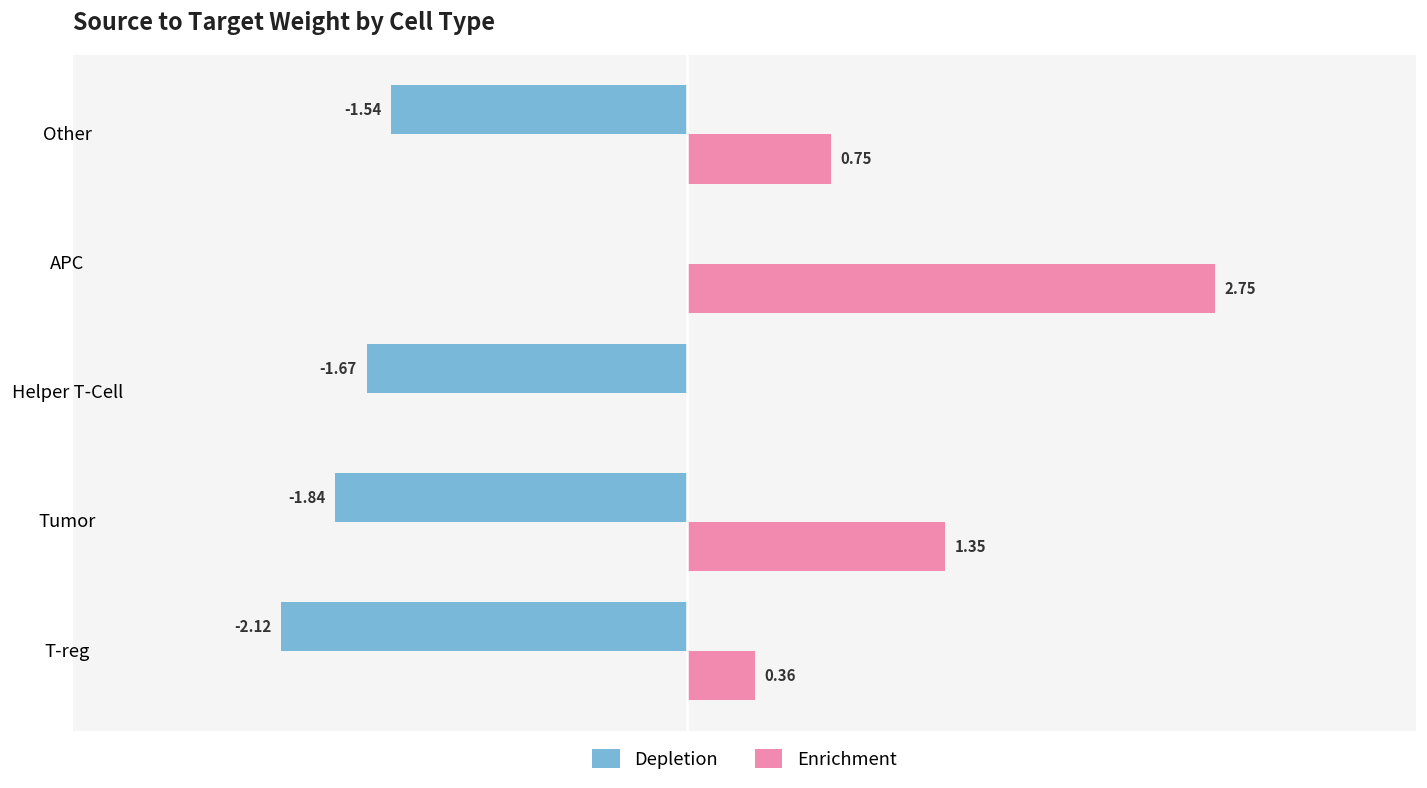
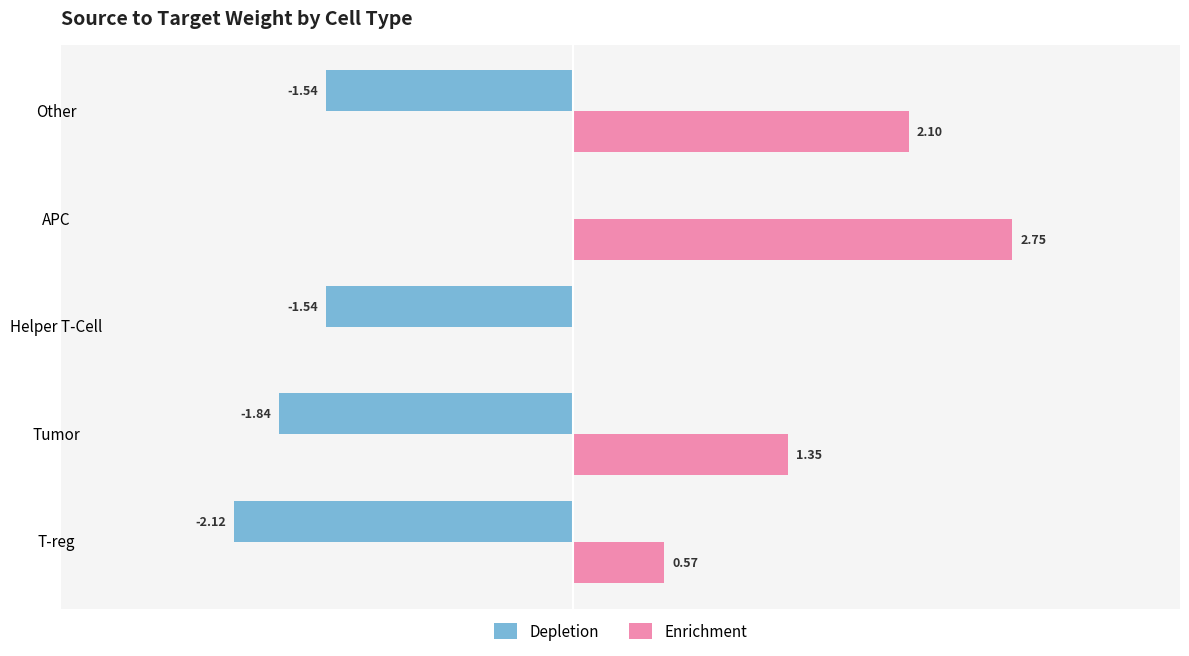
  {
    "Depletion": {
      "Other": -1.54,
-     "Helper T-Cell": -1.67,
+     "Helper T-Cell": -1.54,
      "Tumor": -1.84,
      "T-reg": -2.12
    },
    "Enrichment": {
-     "Other": 0.75,
+     "Other": 2.10,
      "APC": 2.75,
      "Tumor": 1.35,
-     "T-reg": 0.36
+     "T-reg": 0.57
    }
  }
